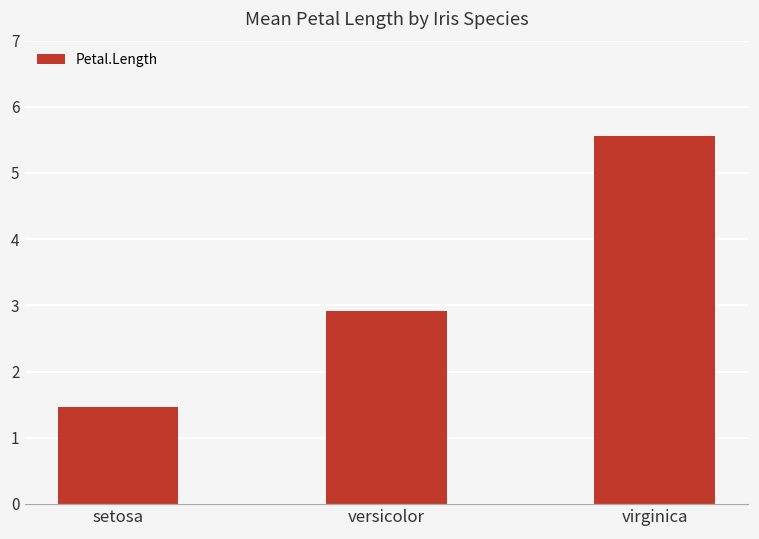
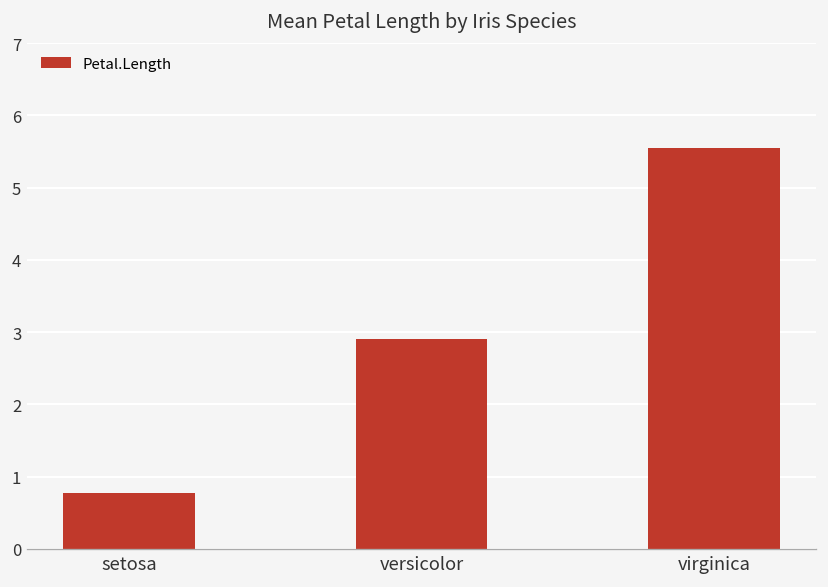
  {
-   "setosa": 1.5,
+   "setosa": 0.8,
    "versicolor": 2.9,
    "virginica": 5.6
  }
